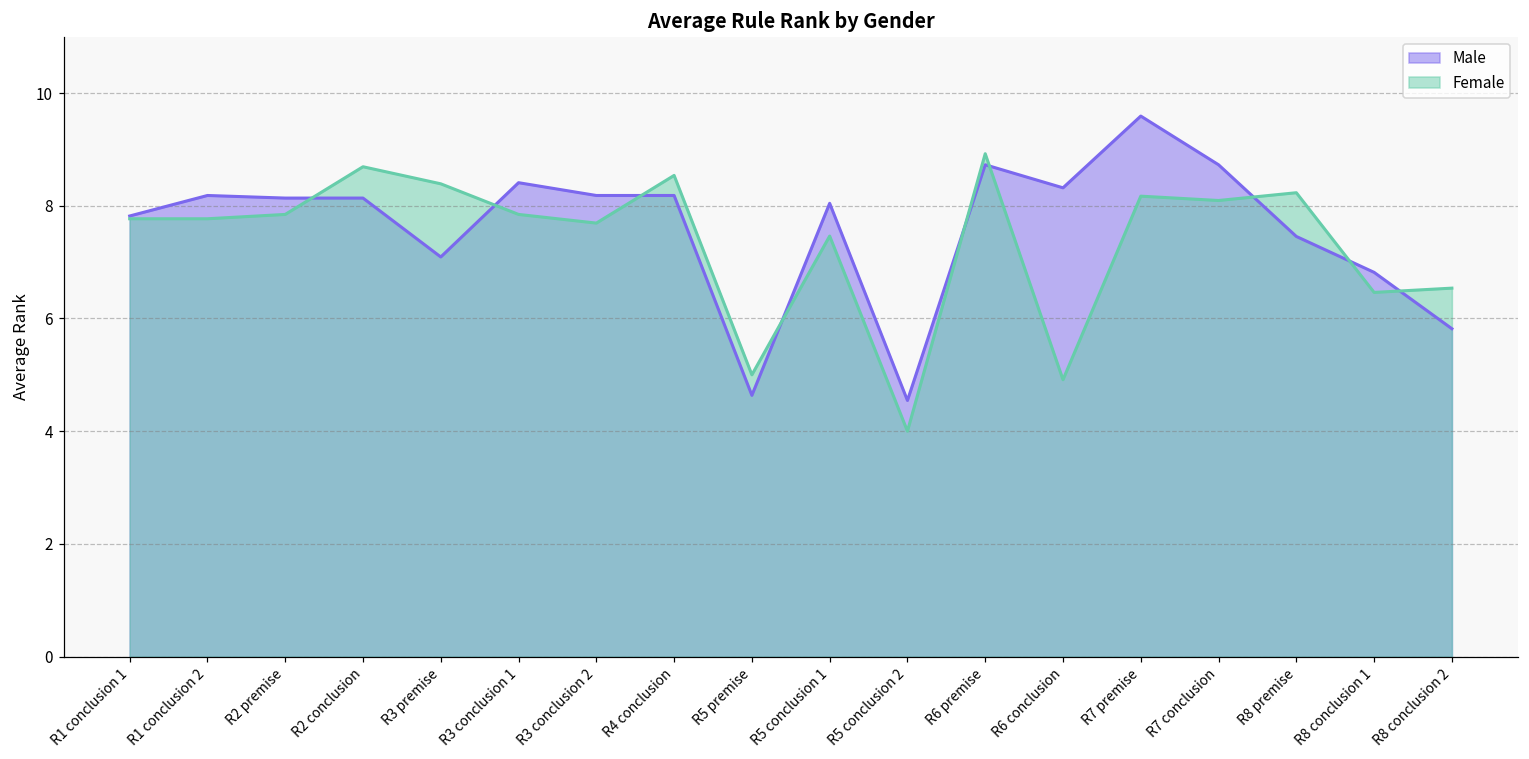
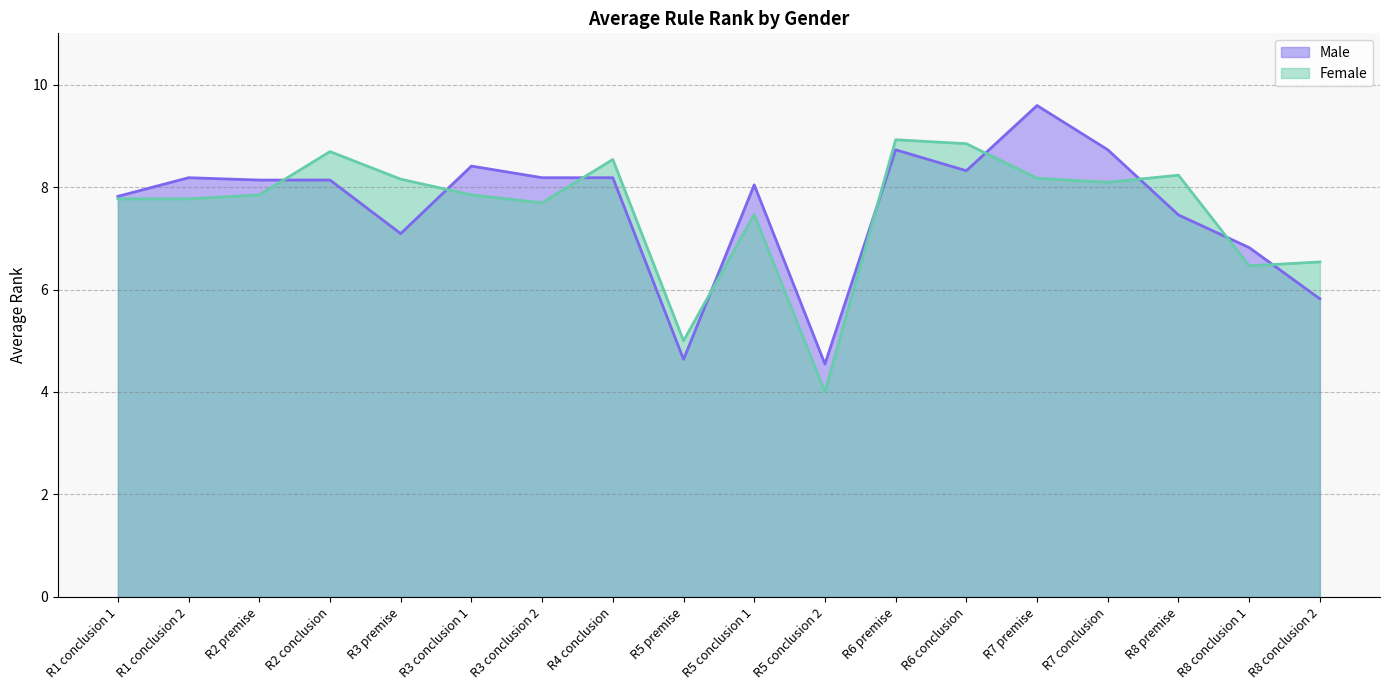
  {
    "Male": {
      "R1 conclusion 2": 8.2,
      "R2 premise": 8.1,
      "R2 conclusion": 8.1,
      "R3 premise": 7.1,
      "R3 conclusion 1": 8.4,
      "R3 conclusion 2": 8.2,
      "R4 conclusion": 8.2,
      "R5 premise": 4.6,
      "R5 conclusion 1": 8.0,
      "R5 conclusion 2": 4.5,
      "R6 premise": 8.7,
      "R6 conclusion": 8.3,
      "R7 premise": 9.6,
      "R7 conclusion": 8.7,
      "R8 premise": 7.5,
      "R8 conclusion 1": 6.8,
      "R8 conclusion 2": 5.8
    },
    "Female": {
      "R1 conclusion 2": 7.8,
      "R2 premise": 7.8,
      "R2 conclusion": 8.7,
-     "R3 premise": 8.4,
+     "R3 premise": 8.2,
      "R3 conclusion 1": 7.8,
      "R3 conclusion 2": 7.7,
      "R4 conclusion": 8.5,
      "R5 premise": 5.0,
      "R5 conclusion 1": 7.5,
      "R5 conclusion 2": 4.0,
      "R6 premise": 8.9,
-     "R6 conclusion": 4.9,
+     "R6 conclusion": 8.8,
      "R7 premise": 8.2,
      "R7 conclusion": 8.1,
      "R8 premise": 8.2,
      "R8 conclusion 1": 6.5,
      "R8 conclusion 2": 6.5
    }
  }
